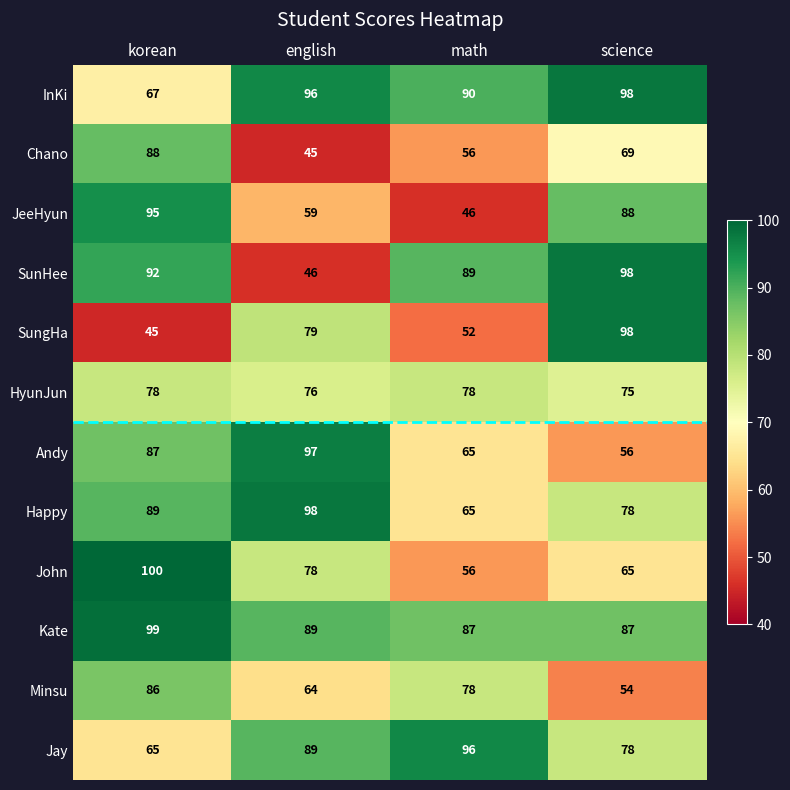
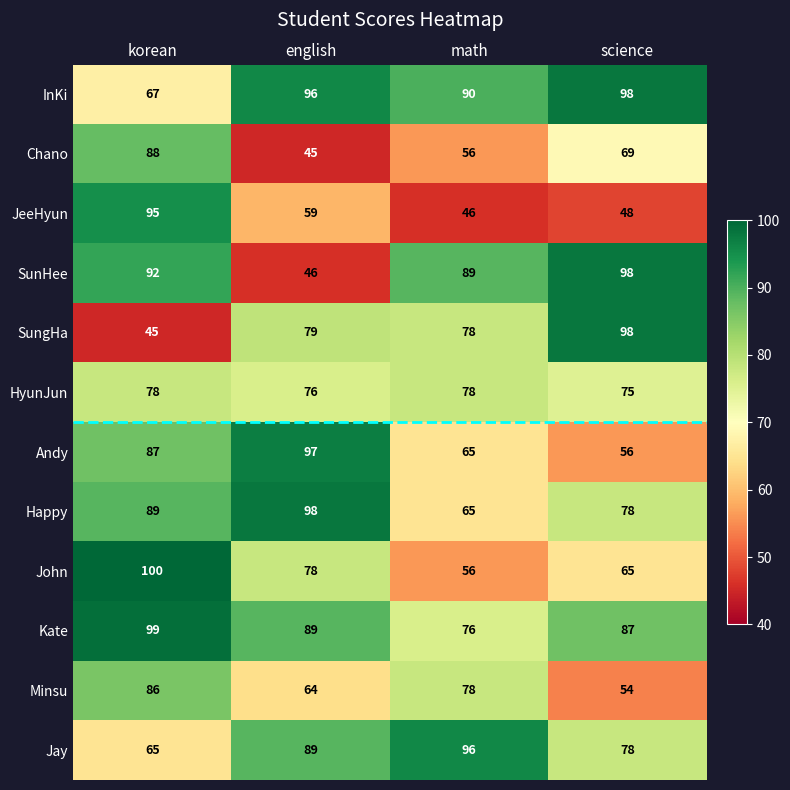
  {
    "InKi": {
      "korean": 67,
      "english": 96,
      "math": 90,
      "science": 98
    },
    "Chano": {
      "korean": 88,
      "english": 45,
      "math": 56,
      "science": 69
    },
    "JeeHyun": {
      "korean": 95,
      "english": 59,
      "math": 46,
-     "science": 88
+     "science": 48
    },
    "SunHee": {
      "korean": 92,
      "english": 46,
      "math": 89,
      "science": 98
    },
    "SungHa": {
      "korean": 45,
      "english": 79,
-     "math": 52,
+     "math": 78,
      "science": 98
    },
    "HyunJun": {
      "korean": 78,
      "english": 76,
      "math": 78,
      "science": 75
    },
    "Andy": {
      "korean": 87,
      "english": 97,
      "math": 65,
      "science": 56
    },
    "Happy": {
      "korean": 89,
      "english": 98,
      "math": 65,
      "science": 78
    },
    "John": {
      "korean": 100,
      "english": 78,
      "math": 56,
      "science": 65
    },
    "Kate": {
      "korean": 99,
      "english": 89,
-     "math": 87,
+     "math": 76,
      "science": 87
    },
    "Minsu": {
      "korean": 86,
      "english": 64,
      "math": 78,
      "science": 54
    },
    "Jay": {
      "korean": 65,
      "english": 89,
      "math": 96,
      "science": 78
    }
  }
